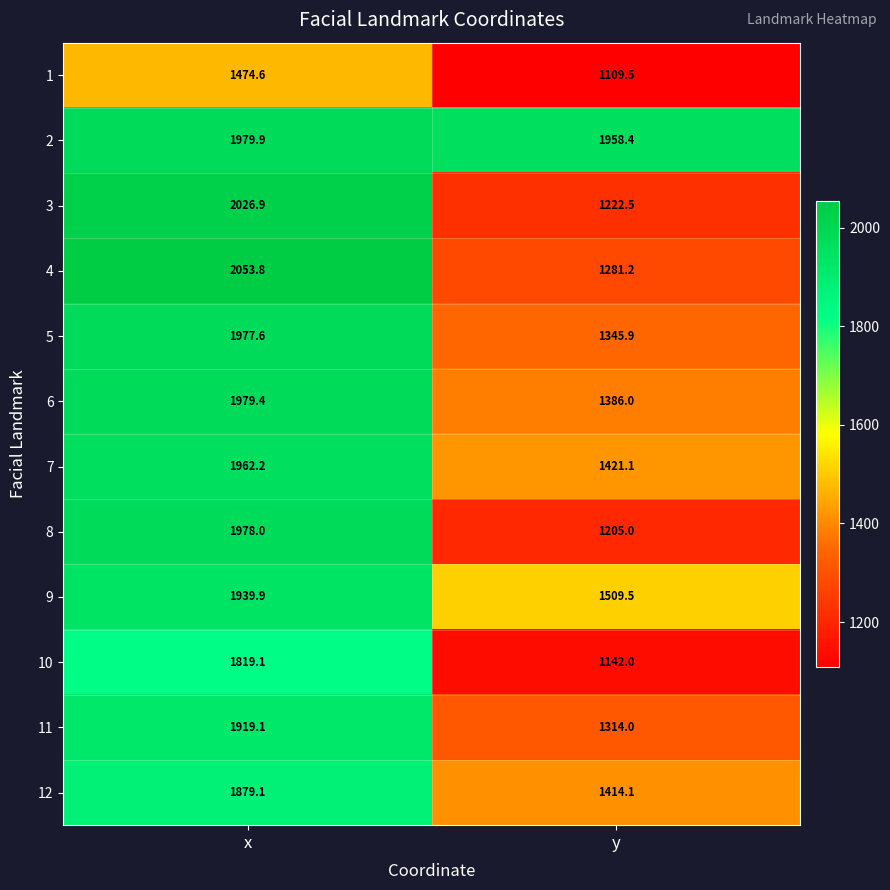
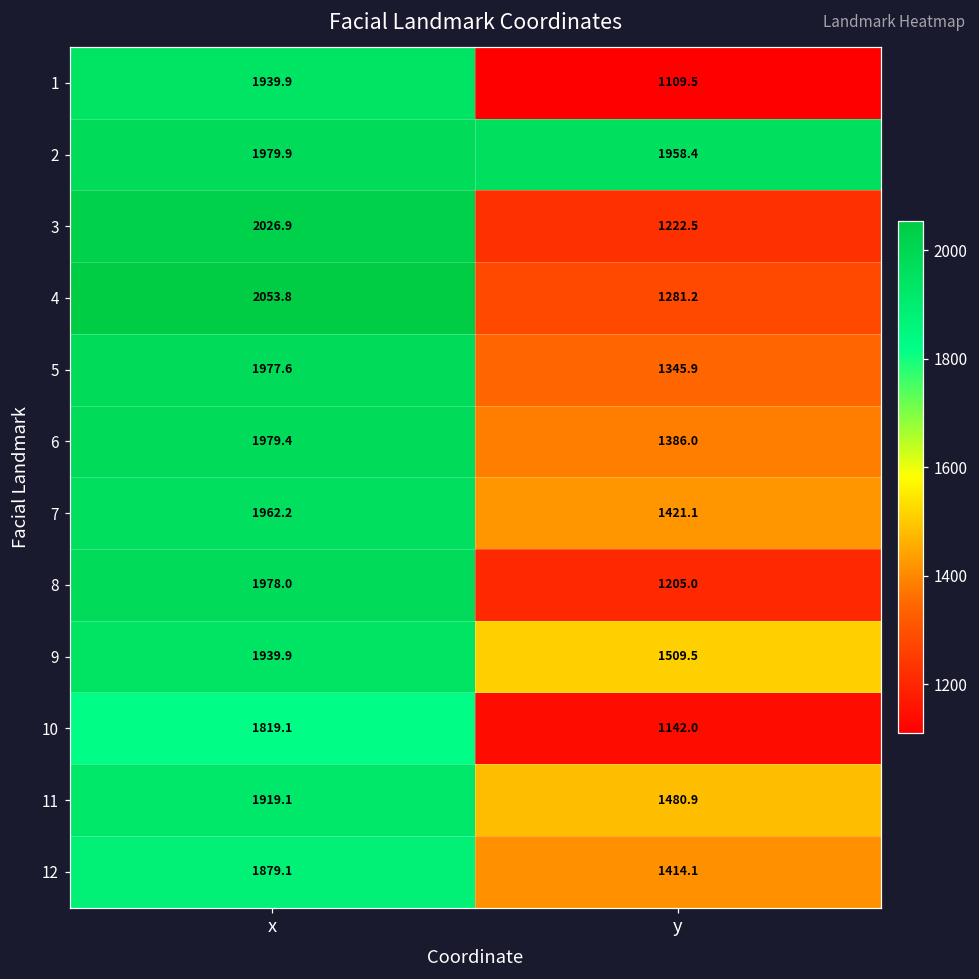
  {
    "1": {
-     "x": 1474.6,
+     "x": 1939.9,
      "y": 1109.5
    },
    "2": {
      "x": 1979.9,
      "y": 1958.4
    },
    "3": {
      "x": 2026.9,
      "y": 1222.5
    },
    "4": {
      "x": 2053.8,
      "y": 1281.2
    },
    "5": {
      "x": 1977.6,
      "y": 1345.9
    },
    "6": {
      "x": 1979.4,
      "y": 1386.0
    },
    "7": {
      "x": 1962.2,
      "y": 1421.1
    },
    "8": {
      "x": 1978.0,
      "y": 1205.0
    },
    "9": {
      "x": 1939.9,
      "y": 1509.5
    },
    "10": {
      "x": 1819.1,
      "y": 1142.0
    },
    "11": {
      "x": 1919.1,
-     "y": 1314.0
+     "y": 1480.9
    },
    "12": {
      "x": 1879.1,
      "y": 1414.1
    }
  }
